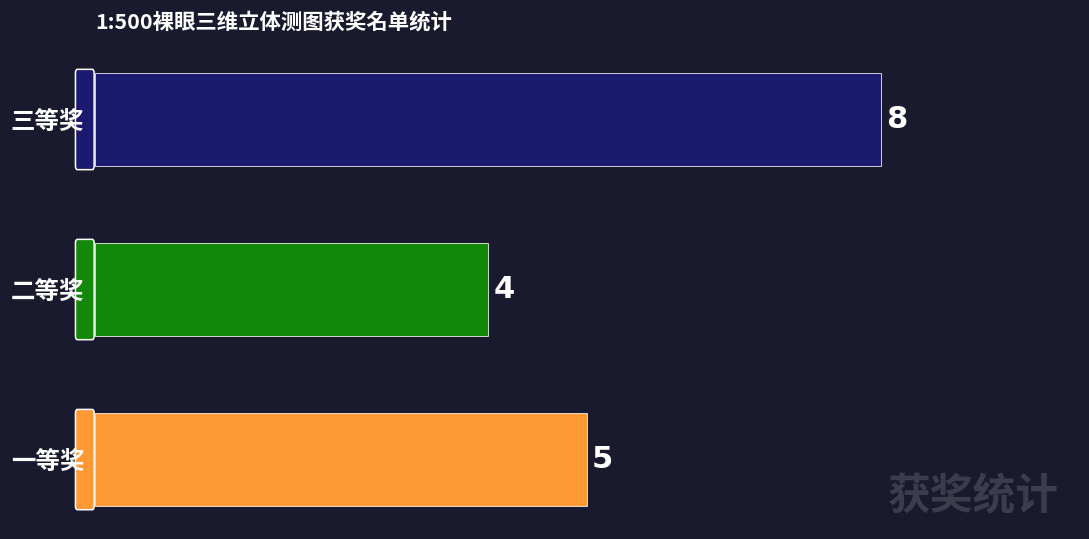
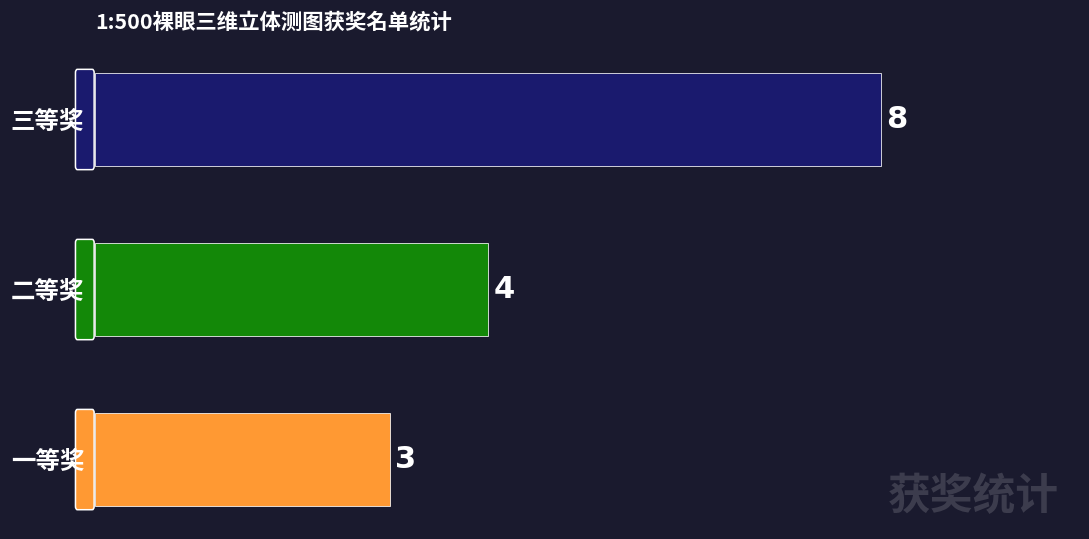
  {
    "三等奖": 8,
    "二等奖": 4,
-   "一等奖": 5
+   "一等奖": 3
  }
